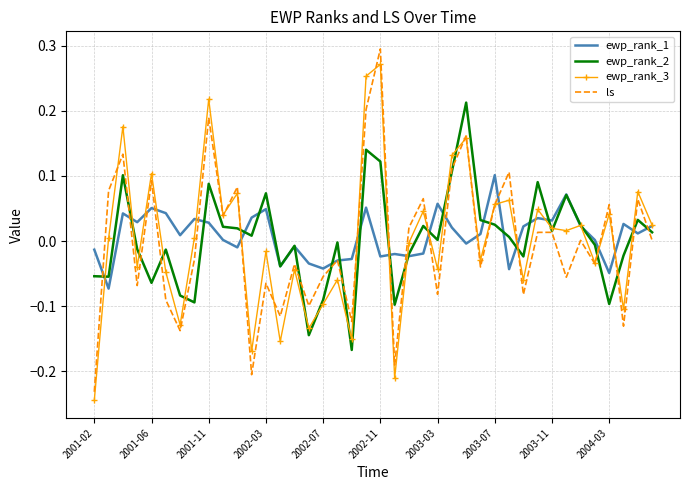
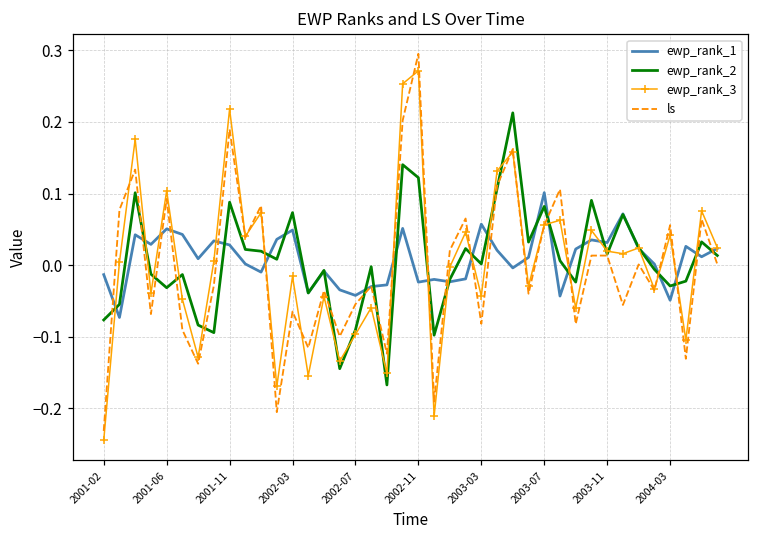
  {
    "ewp_rank_1": {
      "2001-02": -0.01,
      "2001-06": 0.05,
      "2001-11": 0.03,
      "2002-03": 0.05,
      "2002-07": -0.04,
      "2002-11": -0.02,
      "2003-03": 0.06,
      "2003-07": 0.10,
      "2003-11": 0.03,
      "2004-03": -0.05
    },
    "ewp_rank_2": {
-     "2001-02": -0.05,
-     "2001-06": -0.06,
+     "2001-02": -0.08,
+     "2001-06": -0.03,
      "2001-11": 0.09,
      "2002-03": 0.07,
      "2002-07": -0.09,
      "2002-11": 0.12,
      "2003-03": 0.00,
-     "2003-07": 0.03,
-     "2004-03": -0.10
+     "2003-07": 0.08,
+     "2004-03": -0.03
    }
  }
